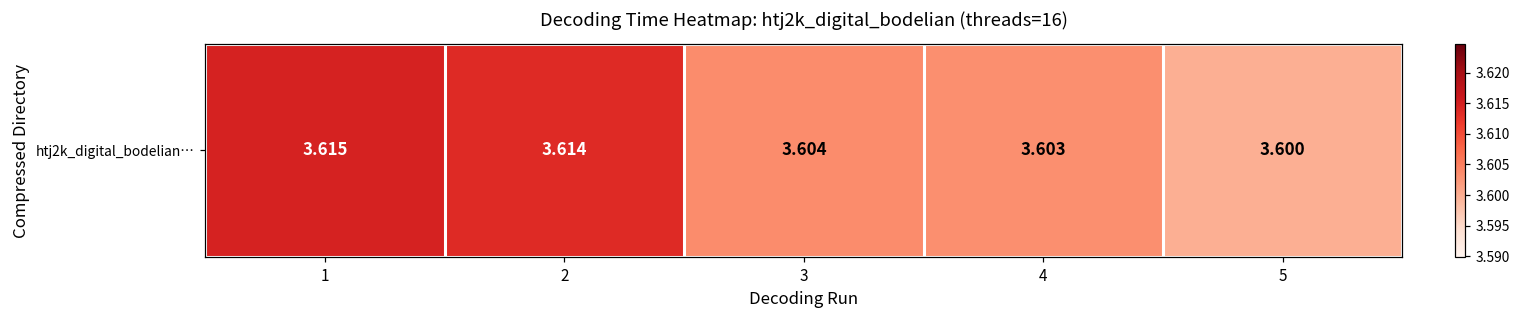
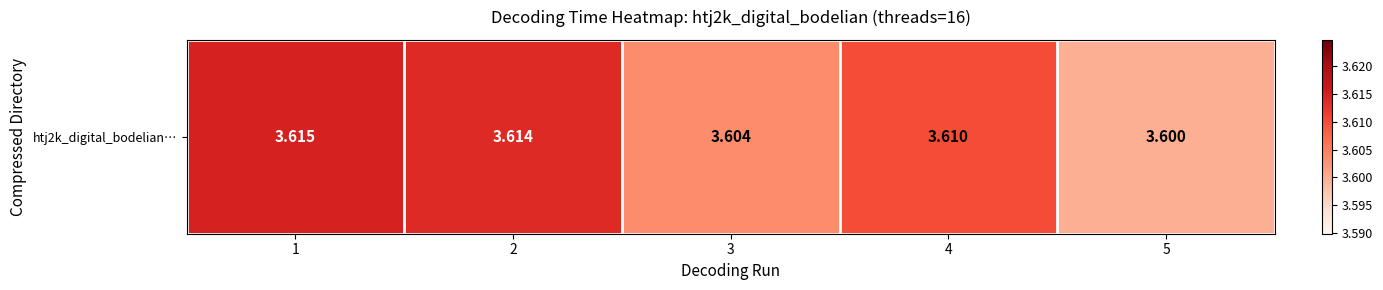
  {
    "htj2k_digital_bodelian…": {
      "1": 3.615,
      "2": 3.614,
      "3": 3.604,
-     "4": 3.603,
+     "4": 3.610,
      "5": 3.600
    }
  }
